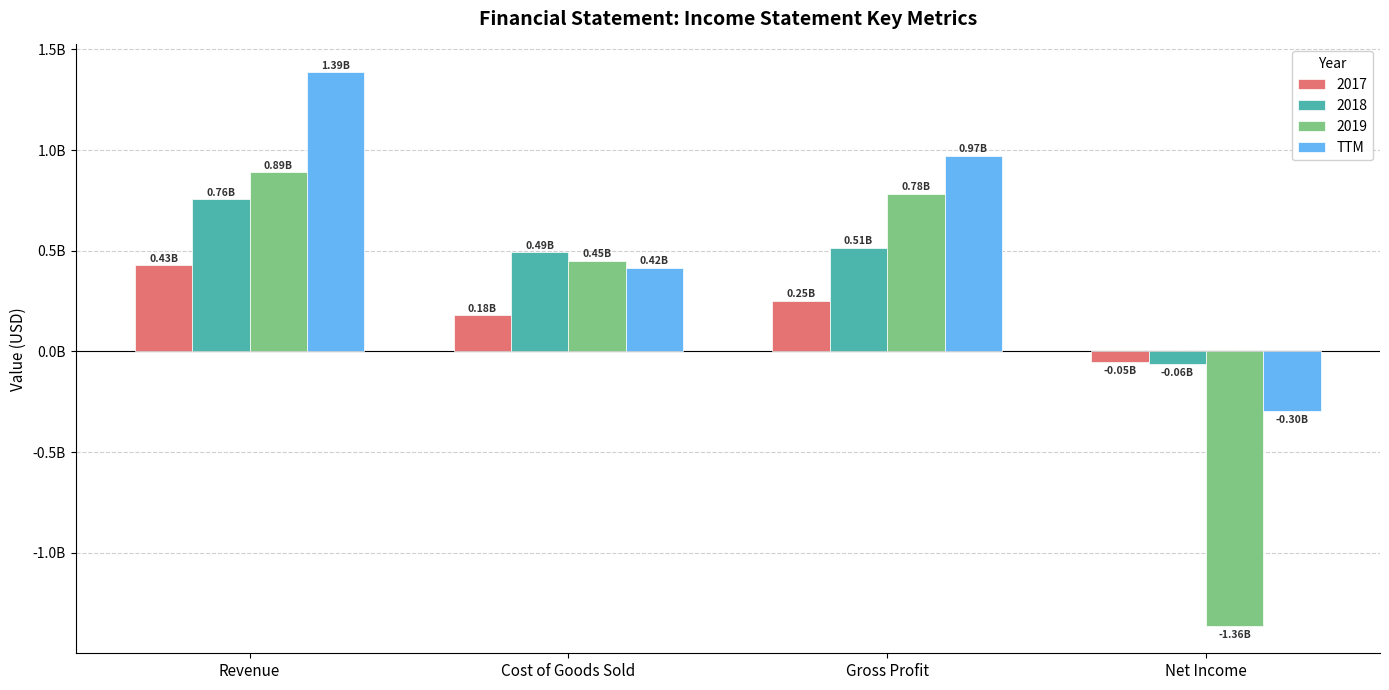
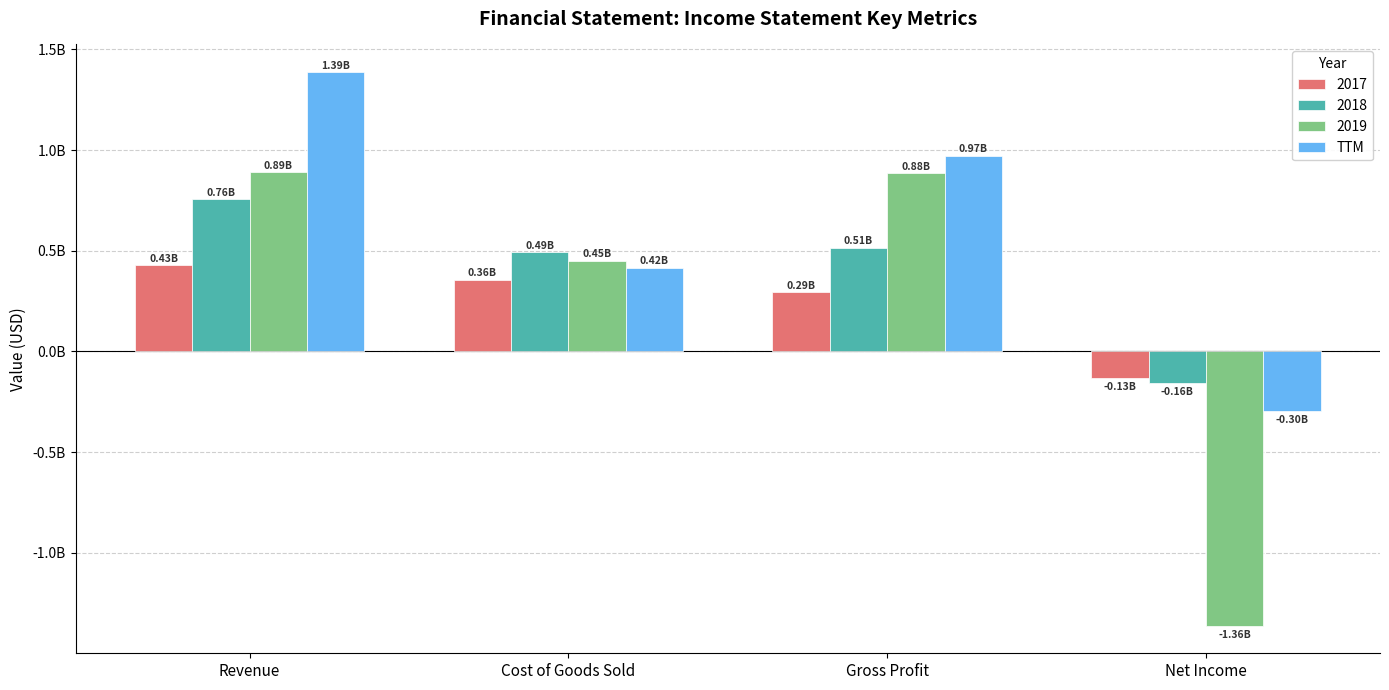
  {
    "2017": {
      "Revenue": "0.43B",
-     "Cost of Goods Sold": "0.18B",
-     "Gross Profit": "0.25B",
-     "Net Income": "-0.05B"
+     "Cost of Goods Sold": "0.36B",
+     "Gross Profit": "0.29B",
+     "Net Income": "-0.13B"
    },
    "2018": {
      "Revenue": "0.76B",
      "Cost of Goods Sold": "0.49B",
      "Gross Profit": "0.51B",
-     "Net Income": "-0.06B"
+     "Net Income": "-0.16B"
    },
    "2019": {
      "Revenue": "0.89B",
      "Cost of Goods Sold": "0.45B",
-     "Gross Profit": "0.78B",
+     "Gross Profit": "0.88B",
      "Net Income": "-1.36B"
    },
    "TTM": {
      "Revenue": "1.39B",
      "Cost of Goods Sold": "0.42B",
      "Gross Profit": "0.97B",
      "Net Income": "-0.30B"
    }
  }
